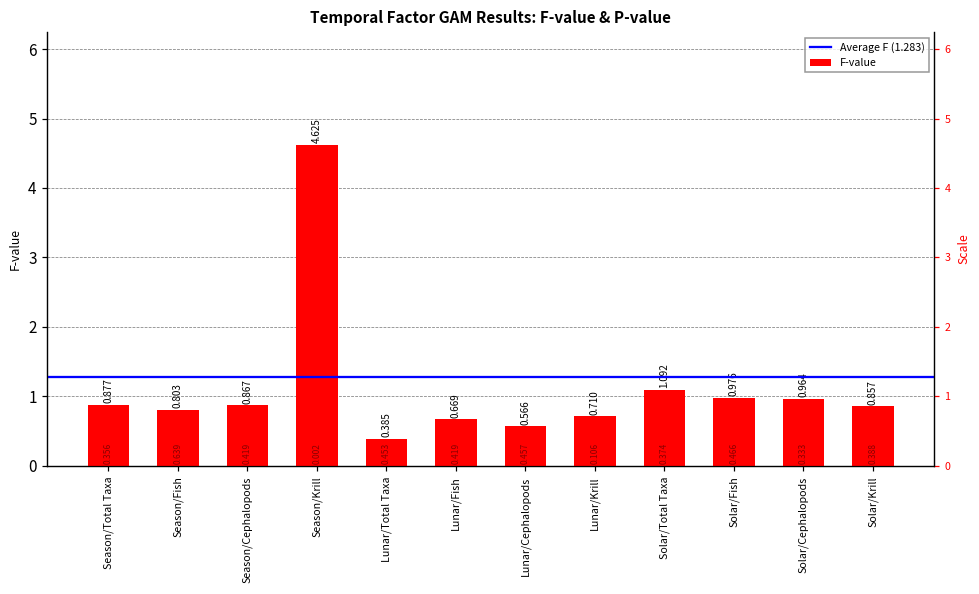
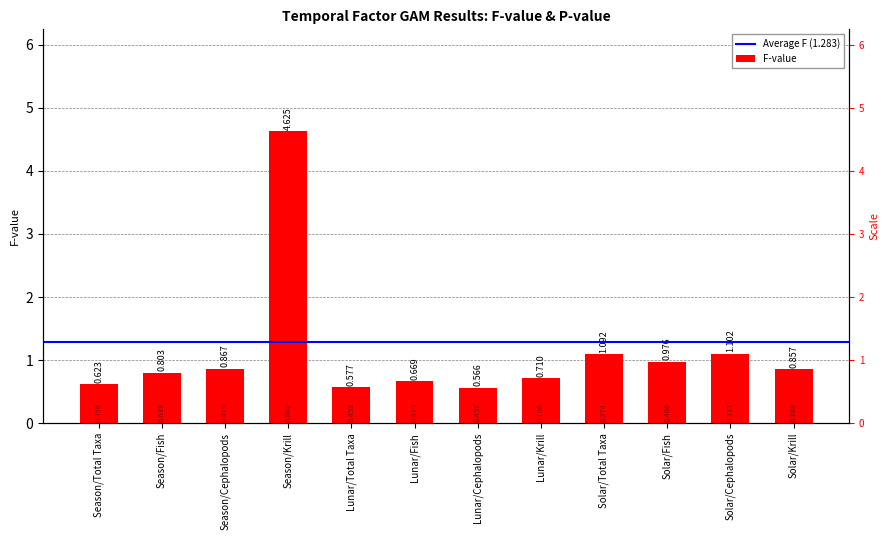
  {
-   "Season/Total Taxa": 0.877,
+   "Season/Total Taxa": 0.623,
    "Season/Fish": 0.803,
    "Season/Cephalopods": 0.867,
    "Season/Krill": 4.625,
-   "Lunar/Total Taxa": 0.385,
+   "Lunar/Total Taxa": 0.577,
    "Lunar/Fish": 0.669,
    "Lunar/Cephalopods": 0.566,
    "Lunar/Krill": 0.710,
    "Solar/Total Taxa": 1.092,
    "Solar/Fish": 0.976,
-   "Solar/Cephalopods": 0.964,
+   "Solar/Cephalopods": 1.102,
    "Solar/Krill": 0.857
  }
